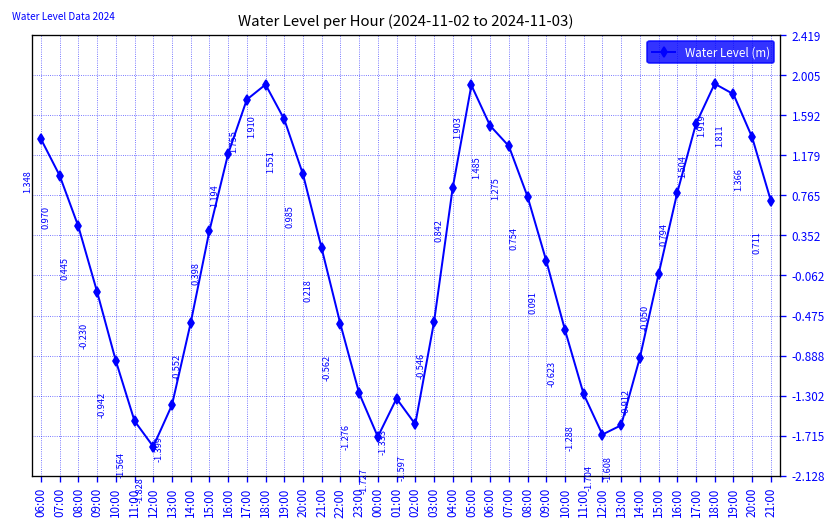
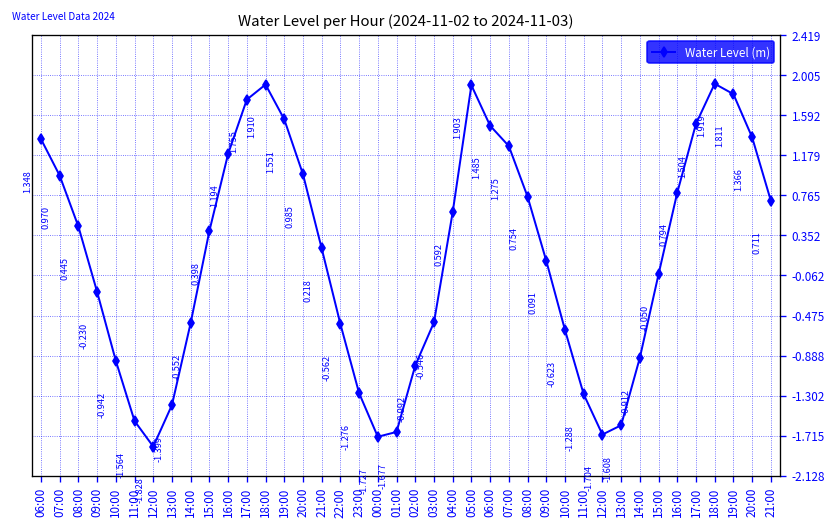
  {
-   "01:00": -1.333,
-   "02:00": -1.597,
-   "04:00": 0.842
+   "01:00": -1.677,
+   "02:00": -0.992,
+   "04:00": 0.592
  }
